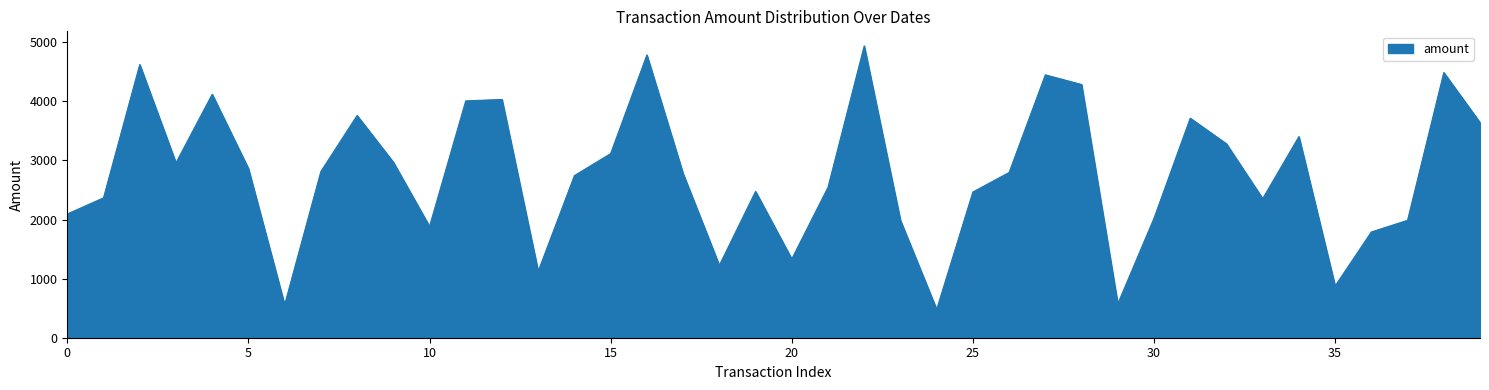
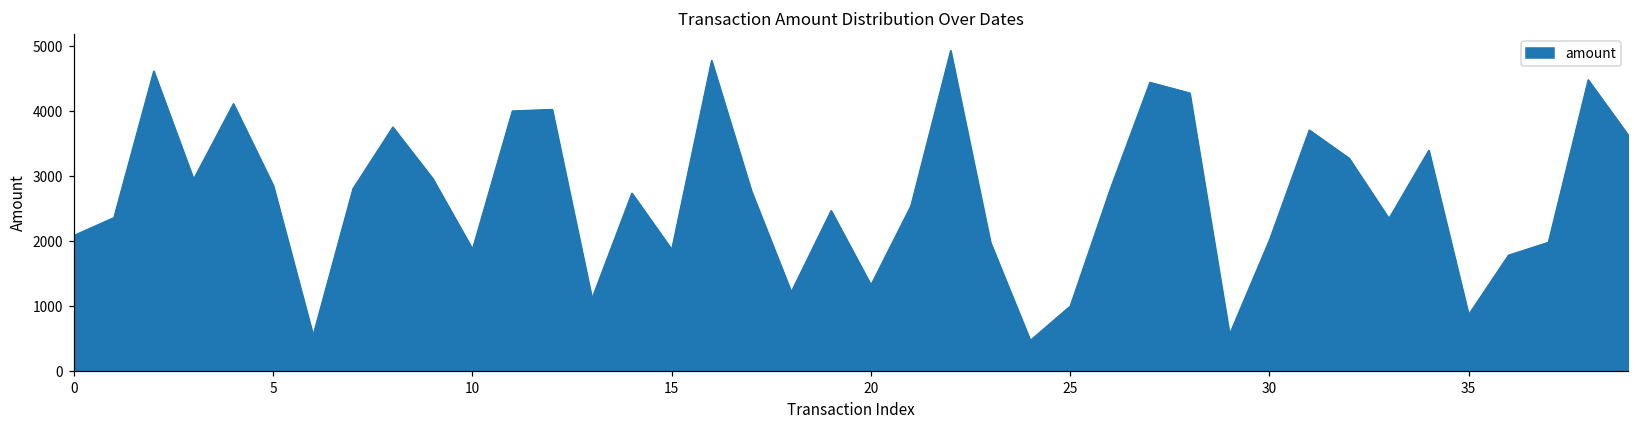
  {
    "0": 2100,
    "5": 2900,
    "10": 1900,
-   "15": 3100,
+   "15": 1900,
    "20": 1300,
-   "25": 2500,
+   "25": 1000,
    "30": 2000,
    "35": 900
  }
